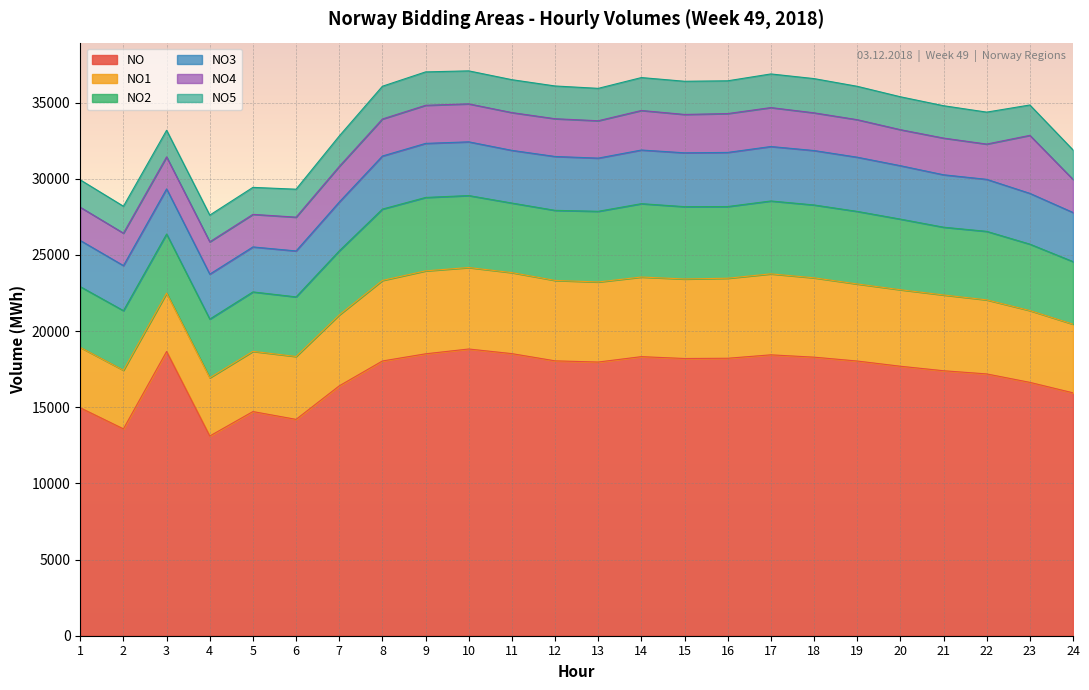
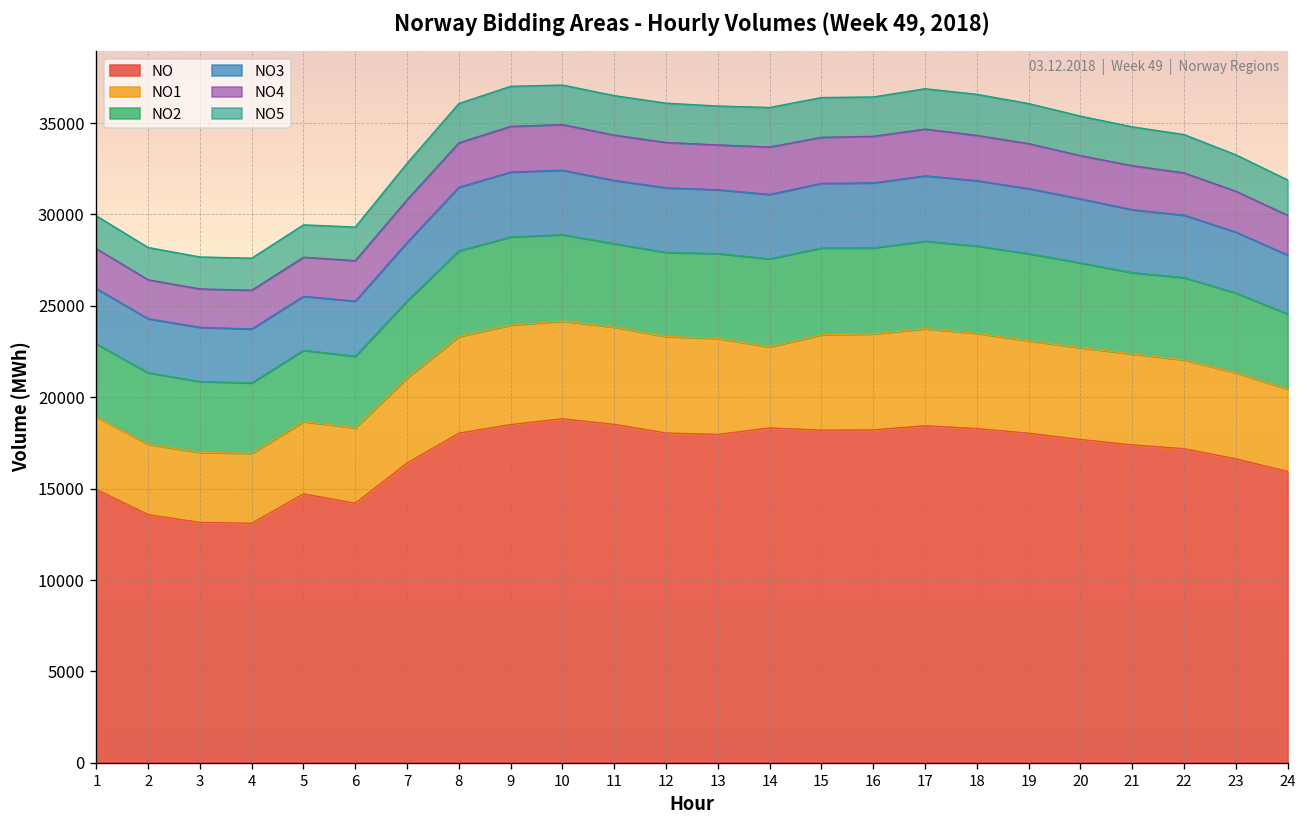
  {
    "NO": {
      "1": 15000,
      "2": 13600,
-     "3": 18700,
+     "3": 13200,
      "4": 13100,
      "5": 14700,
      "6": 14200,
      "7": 16400,
      "8": 18000,
      "9": 18500,
      "10": 18800,
      "11": 18500,
      "12": 18000,
      "13": 18000,
      "14": 18300,
      "15": 18200,
      "16": 18200,
      "17": 18400,
      "18": 18300,
      "19": 18000,
      "20": 17700,
      "21": 17400,
      "22": 17200,
      "23": 16600,
      "24": 15900
    },
    "NO1": {
      "1": 4000,
      "2": 3800,
      "3": 3800,
      "4": 3800,
      "5": 4000,
      "6": 4100,
      "7": 4700,
      "8": 5300,
      "9": 5400,
      "10": 5300,
      "11": 5300,
      "12": 5300,
      "13": 5300,
-     "14": 5200,
+     "14": 4400,
      "15": 5200,
      "16": 5300,
      "17": 5300,
      "18": 5200,
      "19": 5100,
      "20": 5000,
      "21": 5000,
      "22": 4900,
      "23": 4700,
      "24": 4500
    },
    "NO3": {
      "1": 3000,
      "2": 3000,
      "3": 3000,
      "4": 3000,
      "5": 3000,
      "6": 3000,
      "7": 3200,
      "8": 3500,
      "9": 3500,
      "10": 3500,
      "11": 3500,
      "12": 3500,
      "13": 3500,
      "14": 3500,
      "15": 3500,
      "16": 3600,
      "17": 3600,
      "18": 3600,
      "19": 3600,
      "20": 3500,
      "21": 3400,
      "22": 3400,
      "23": 3300,
      "24": 3200
    },
    "NO4": {
      "1": 2200,
      "2": 2100,
      "3": 2100,
      "4": 2100,
      "5": 2100,
      "6": 2200,
      "7": 2300,
      "8": 2400,
      "9": 2500,
      "10": 2500,
      "11": 2500,
      "12": 2500,
      "13": 2500,
      "14": 2600,
      "15": 2500,
      "16": 2600,
      "17": 2600,
      "18": 2500,
      "19": 2500,
      "20": 2400,
      "21": 2400,
      "22": 2300,
-     "23": 3800,
+     "23": 2200,
      "24": 2200
    }
  }
